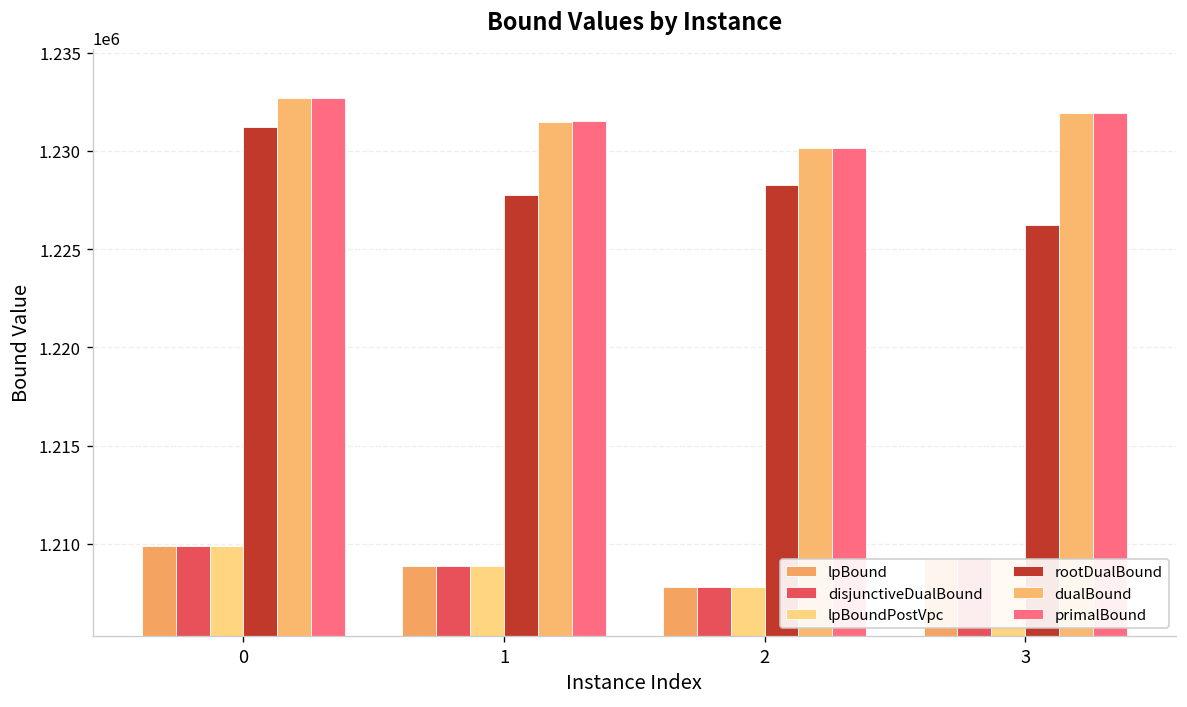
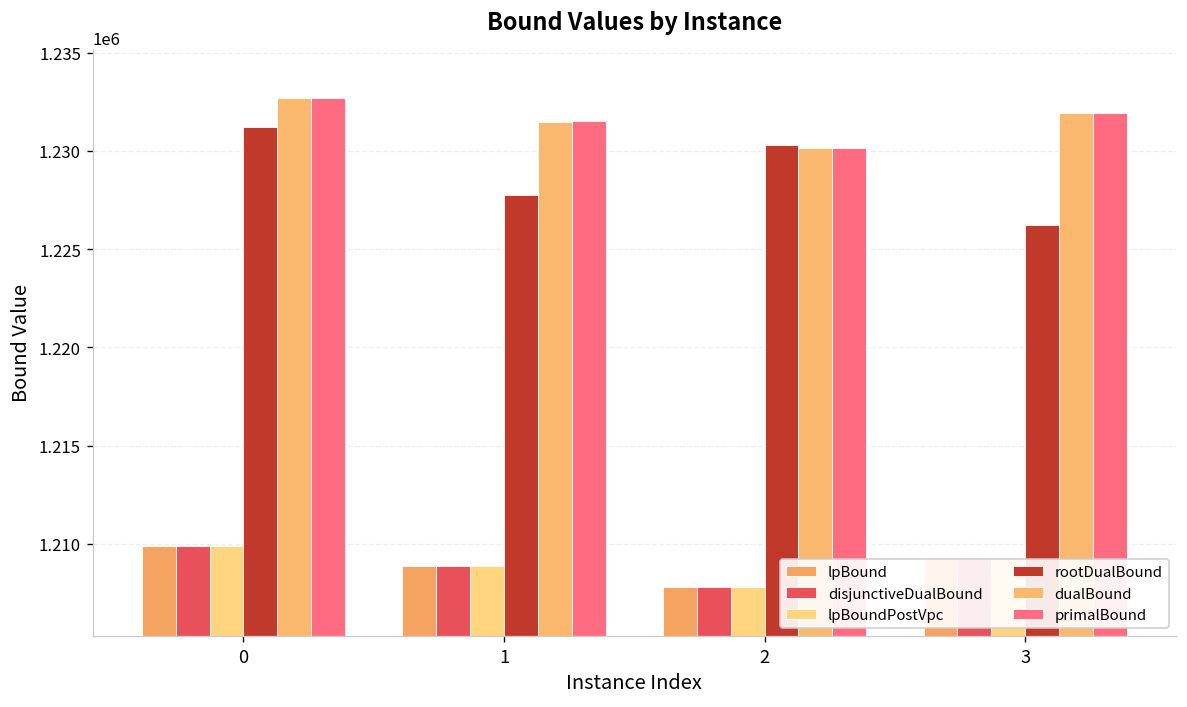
  {
    "rootDualBound": {
      "0": 1231200,
      "1": 1227800,
-     "2": 1228300,
+     "2": 1230300,
      "3": 1226200
    }
  }
